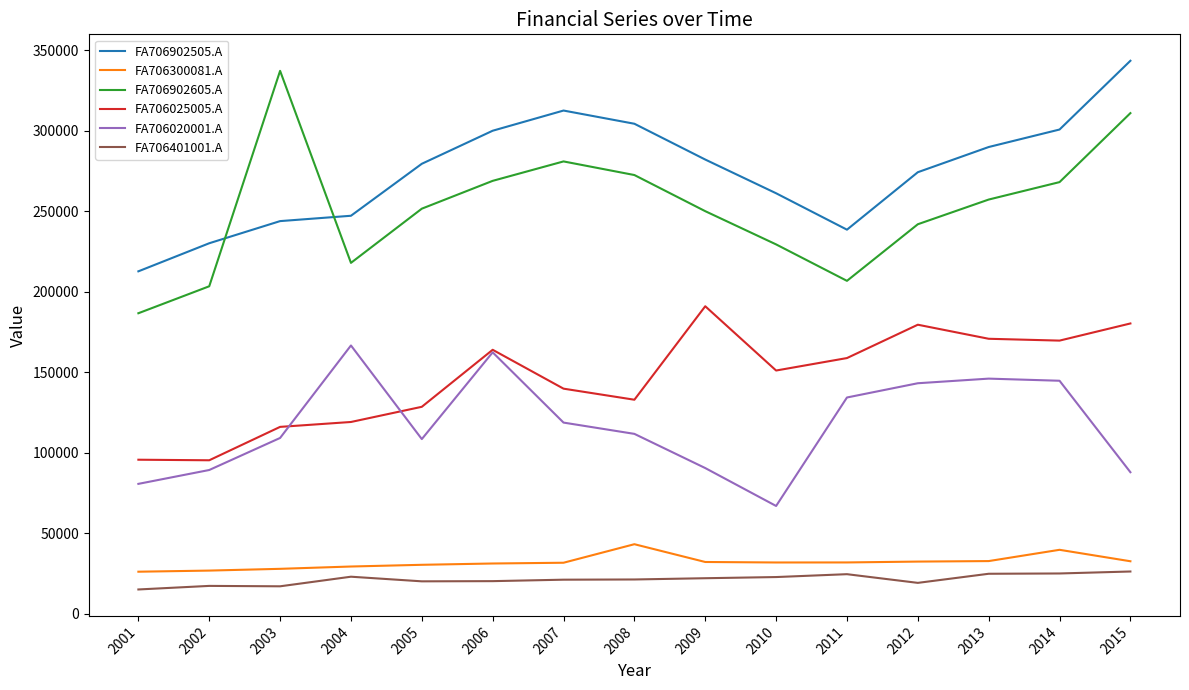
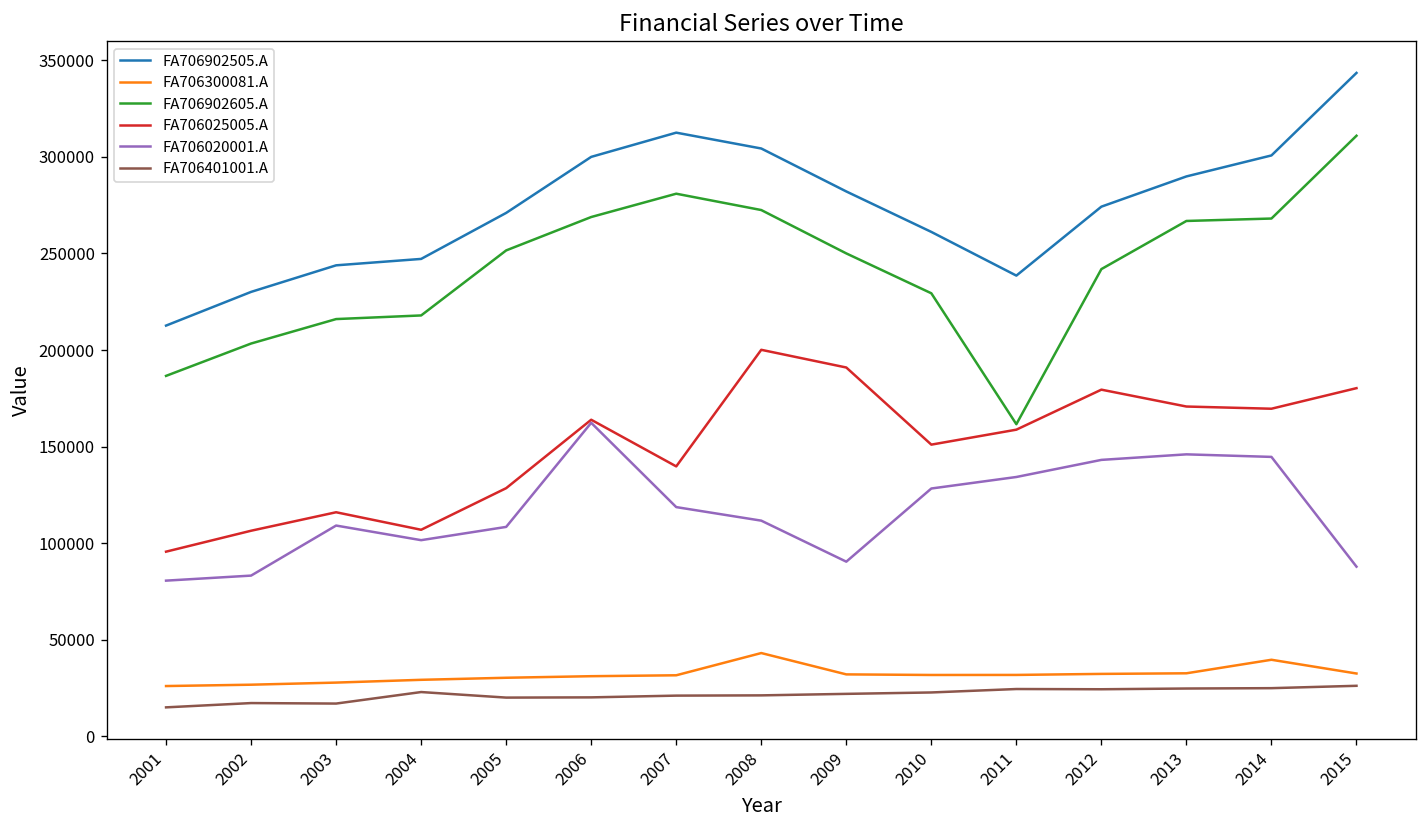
  {
    "FA706902505.A": {
      "2001": 213000,
      "2002": 230000,
      "2003": 244000,
      "2004": 247000,
-     "2005": 279000,
+     "2005": 271000,
      "2006": 300000,
      "2007": 313000,
      "2008": 304000,
      "2009": 282000,
      "2010": 261000,
      "2011": 239000,
      "2012": 274000,
      "2013": 290000,
      "2014": 301000,
      "2015": 343000
    },
    "FA706300081.A": {
      "2001": 26000,
      "2002": 27000,
      "2003": 28000,
      "2004": 29000,
      "2005": 30000,
      "2006": 31000,
      "2007": 32000,
      "2008": 43000,
      "2009": 32000,
      "2010": 32000,
      "2011": 32000,
      "2012": 32000,
      "2013": 33000,
      "2014": 40000,
      "2015": 33000
    },
    "FA706902605.A": {
      "2001": 187000,
      "2002": 203000,
-     "2003": 337000,
+     "2003": 216000,
      "2004": 218000,
      "2005": 252000,
      "2006": 269000,
      "2007": 281000,
      "2008": 272000,
      "2009": 250000,
      "2010": 229000,
-     "2011": 207000,
+     "2011": 162000,
      "2012": 242000,
-     "2013": 257000,
+     "2013": 267000,
      "2014": 268000,
      "2015": 311000
    },
    "FA706025005.A": {
      "2001": 96000,
-     "2002": 95000,
+     "2002": 106000,
      "2003": 116000,
-     "2004": 119000,
+     "2004": 107000,
      "2005": 128000,
      "2007": 140000,
-     "2008": 133000,
+     "2008": 200000,
      "2009": 191000,
      "2010": 151000,
      "2011": 159000,
      "2012": 179000,
      "2013": 171000,
      "2014": 170000,
      "2015": 180000
    },
    "FA706020001.A": {
      "2001": 81000,
-     "2002": 89000,
+     "2002": 83000,
      "2003": 109000,
-     "2004": 167000,
+     "2004": 102000,
      "2005": 108000,
      "2007": 119000,
      "2008": 112000,
      "2009": 90000,
-     "2010": 67000,
+     "2010": 128000,
      "2011": 134000,
      "2012": 143000,
      "2013": 146000,
      "2014": 145000,
      "2015": 88000
    },
    "FA706401001.A": {
      "2001": 15000,
      "2002": 17000,
      "2003": 17000,
      "2004": 23000,
      "2005": 20000,
      "2006": 20000,
      "2007": 21000,
      "2008": 21000,
      "2009": 22000,
      "2010": 23000,
      "2011": 24000,
-     "2012": 19000,
+     "2012": 24000,
      "2013": 25000,
      "2014": 25000,
      "2015": 26000
    }
  }
